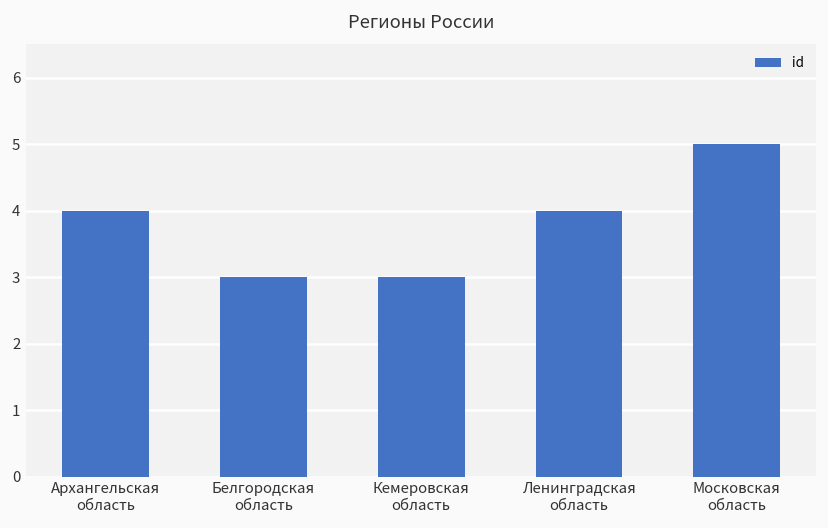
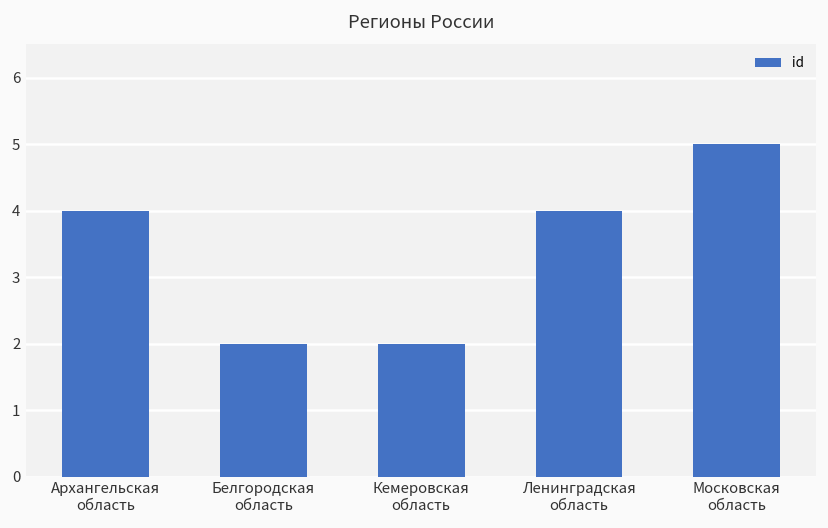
  {
    "Архангельская область": 4,
-   "Белгородская область": 3,
-   "Кемеровская область": 3,
+   "Белгородская область": 2,
+   "Кемеровская область": 2,
    "Ленинградская область": 4,
    "Московская область": 5
  }
